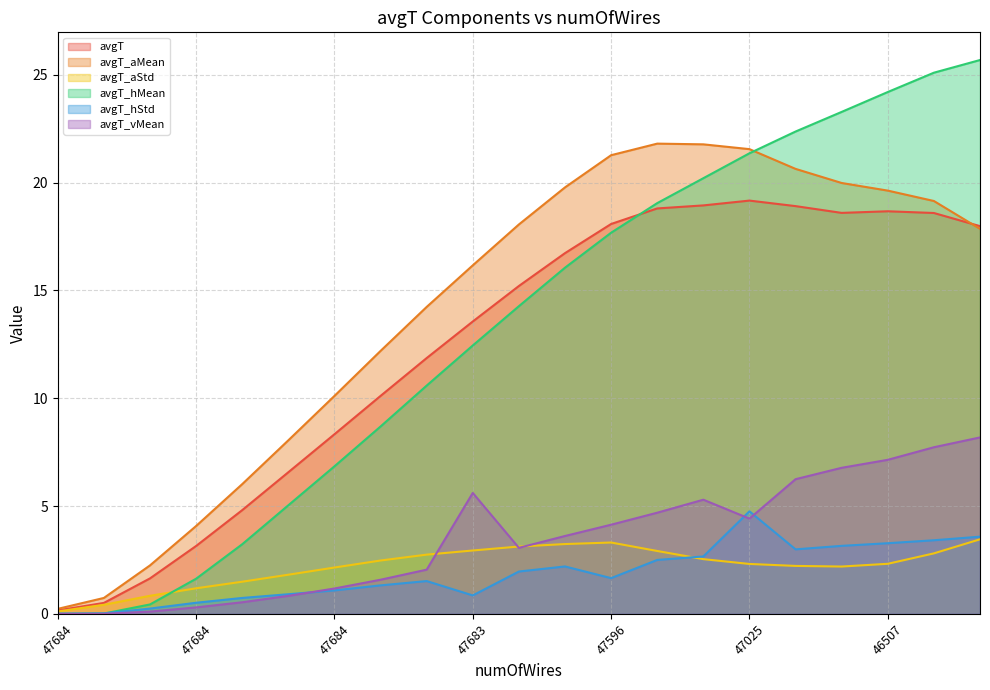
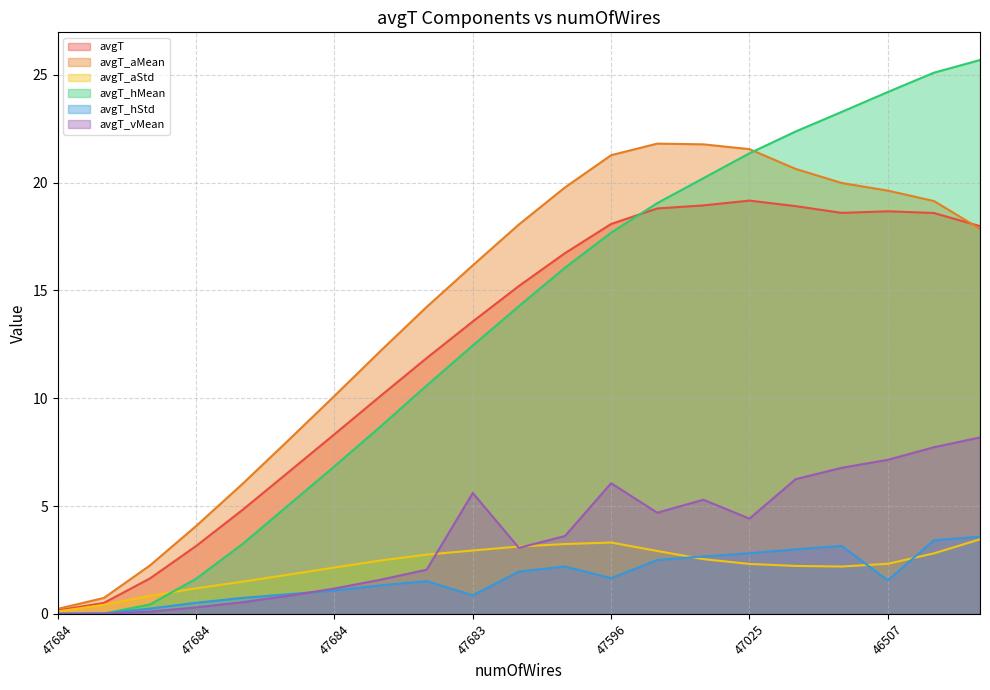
  {
    "avgT_hMean": {
      "47683": 12.4,
      "47596": 17.7,
      "47025": 21.4,
      "46507": 24.2
    },
    "avgT_hStd": {
      "47683": 0.9,
      "47596": 1.7,
-     "47025": 4.8,
-     "46507": 3.3
+     "47025": 2.8,
+     "46507": 1.6
    },
    "avgT_vMean": {
      "47683": 5.6,
-     "47596": 4.1,
+     "47596": 6.1,
      "47025": 4.4,
      "46507": 7.1
    }
  }
